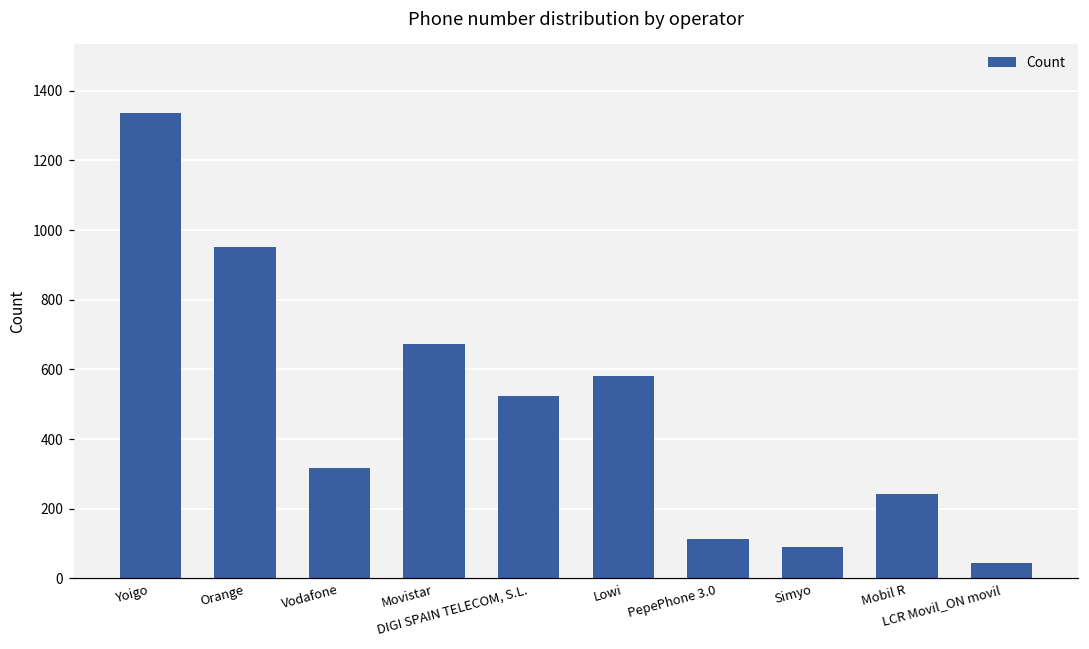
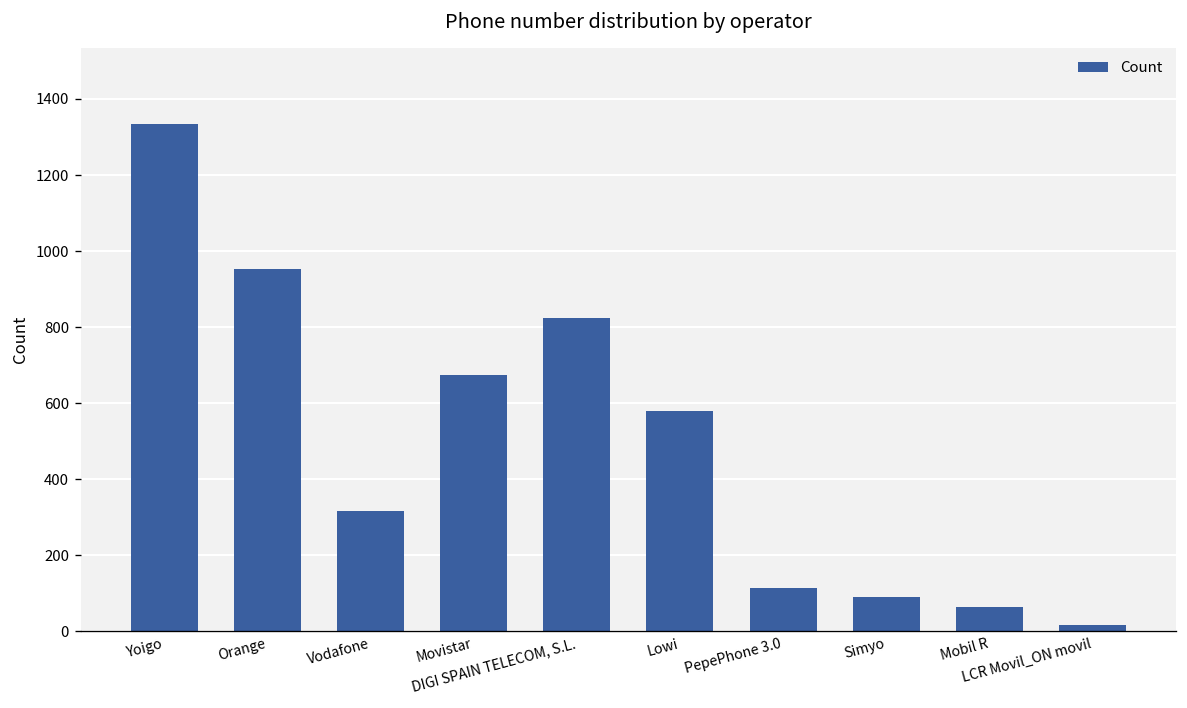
  {
    "Yoigo": 1340,
    "Orange": 950,
    "Vodafone": 320,
    "Movistar": 670,
-   "DIGI SPAIN TELECOM, S.L.": 520,
+   "DIGI SPAIN TELECOM, S.L.": 820,
    "Lowi": 580,
    "PepePhone 3.0": 110,
    "Simyo": 90,
-   "Mobil R": 240,
-   "LCR Movil_ON movil": 40
+   "Mobil R": 60,
+   "LCR Movil_ON movil": 20
  }
